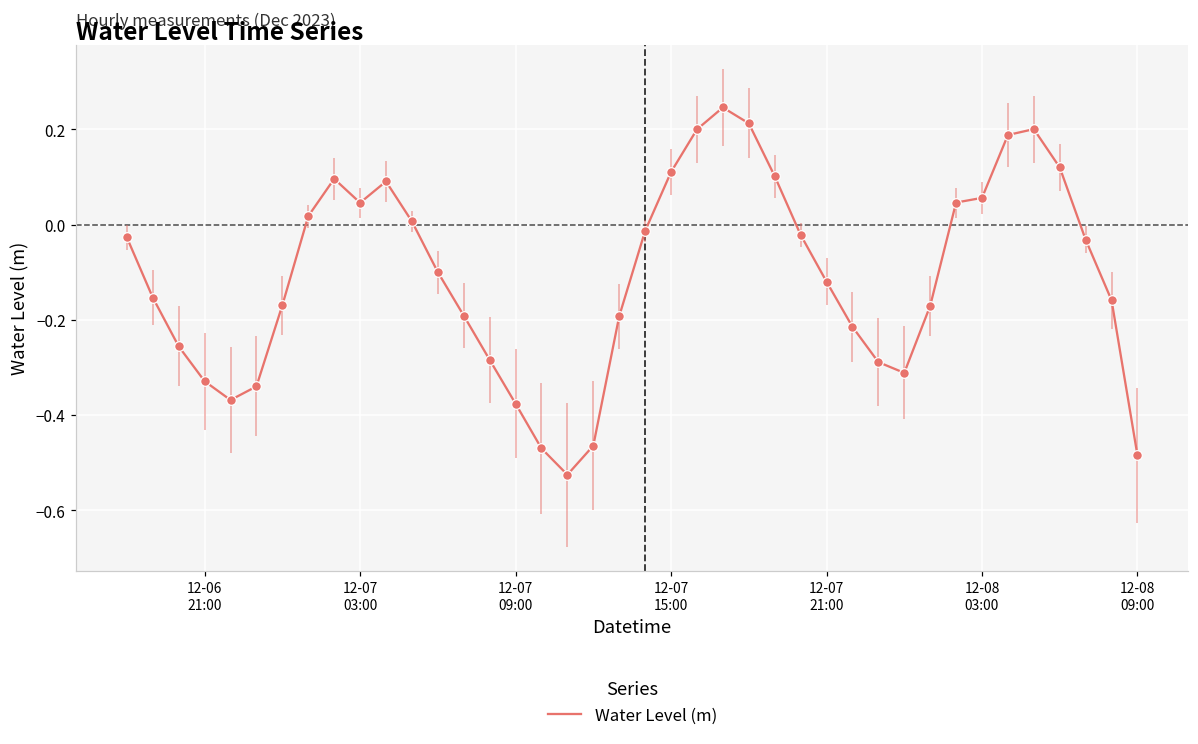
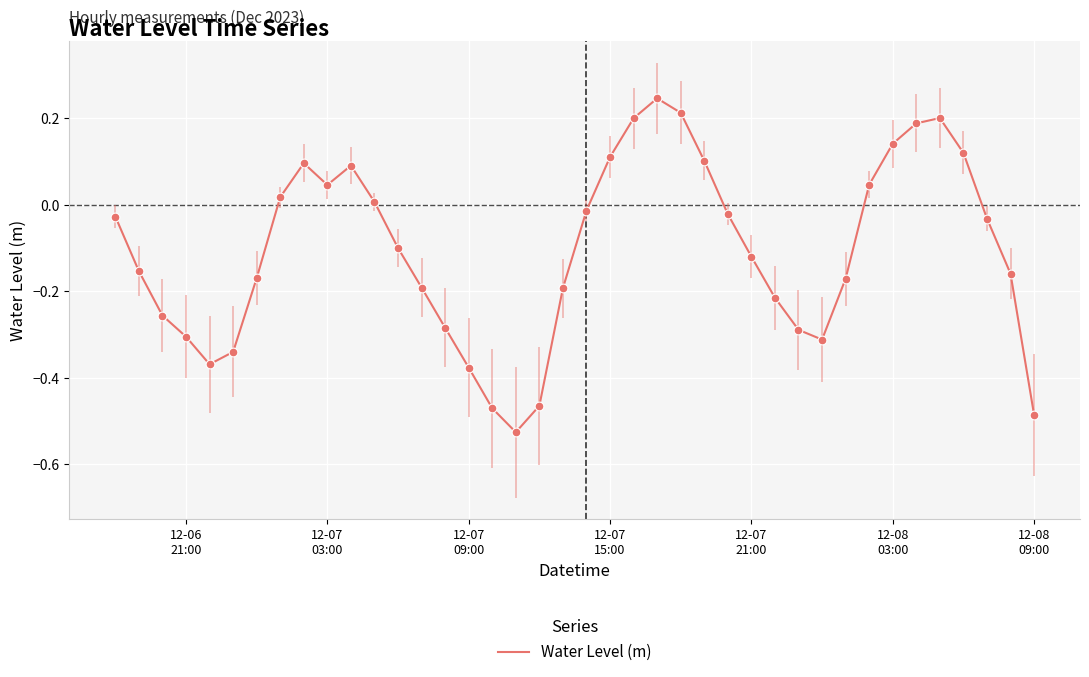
  {
-   "12-06 21:00": -0.33,
+   "12-06 21:00": -0.30,
    "12-07 03:00": 0.05,
    "12-07 09:00": -0.38,
    "12-07 15:00": 0.11,
    "12-07 21:00": -0.12,
-   "12-08 03:00": 0.06,
+   "12-08 03:00": 0.14,
    "12-08 09:00": -0.49
  }
